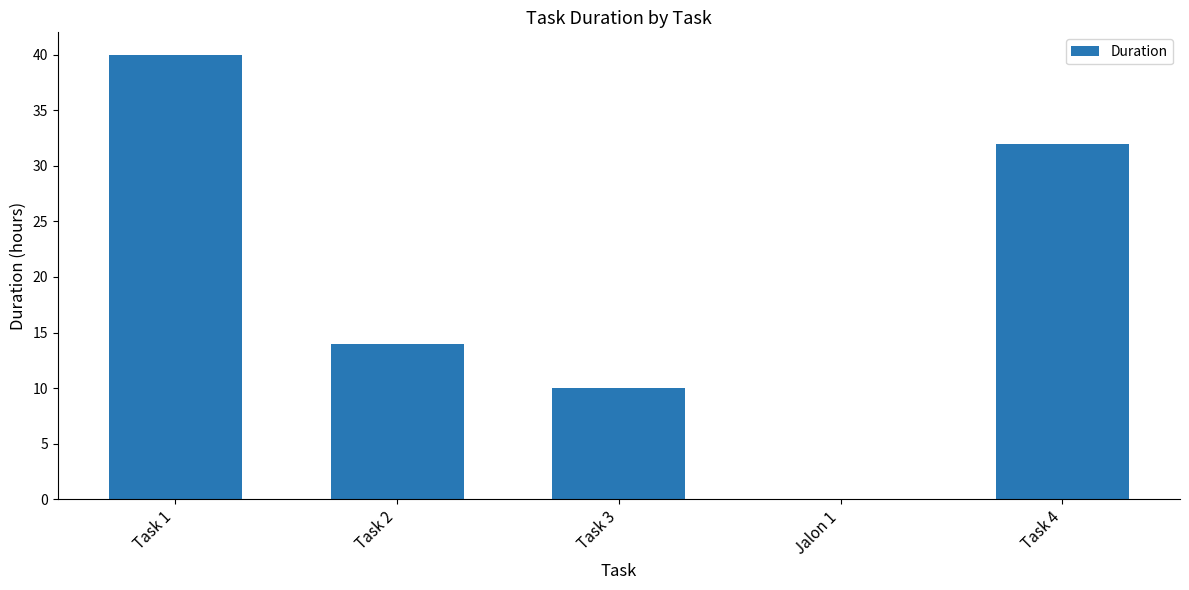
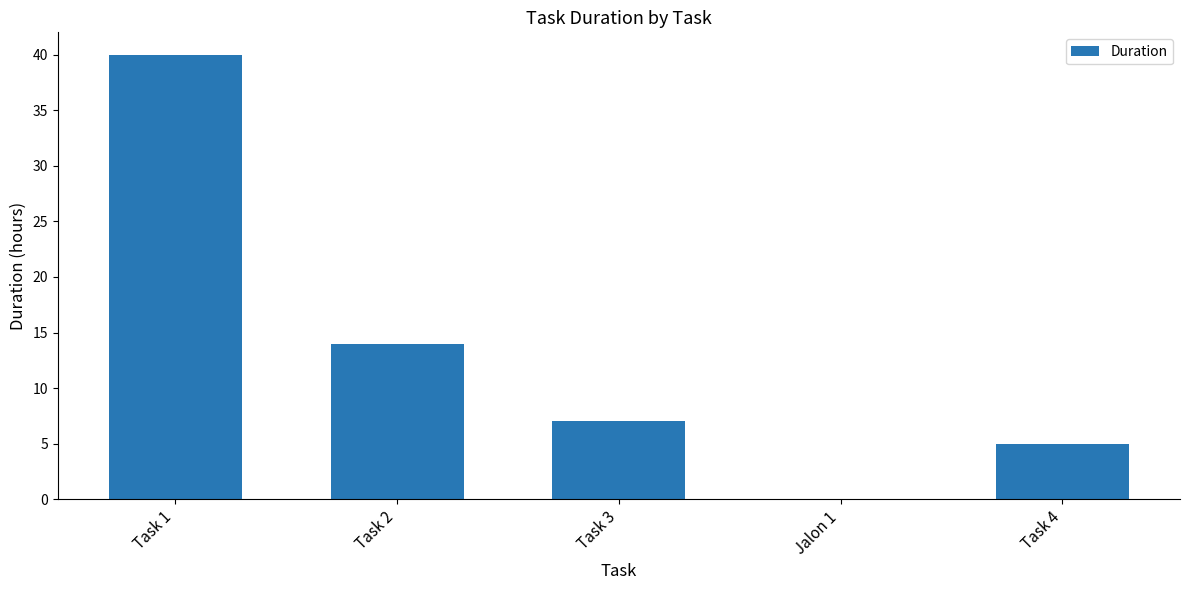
  {
    "Task 1": 40,
    "Task 2": 14,
-   "Task 3": 10,
+   "Task 3": 7,
    "Jalon 1": 0,
-   "Task 4": 32
+   "Task 4": 5
  }
